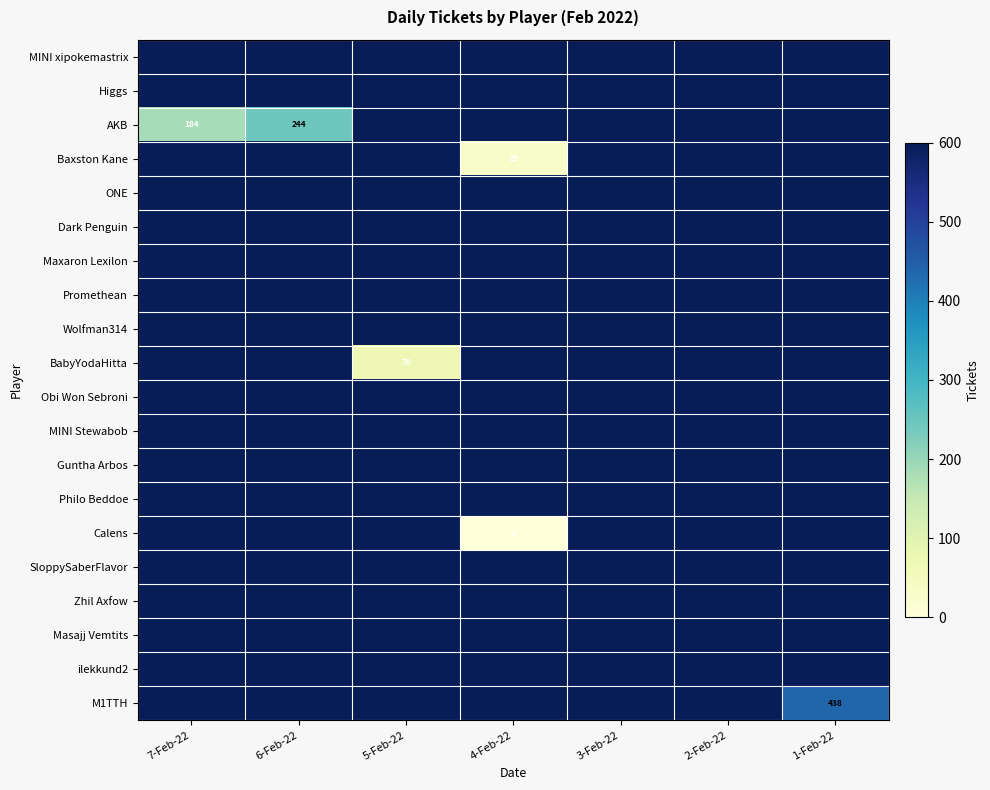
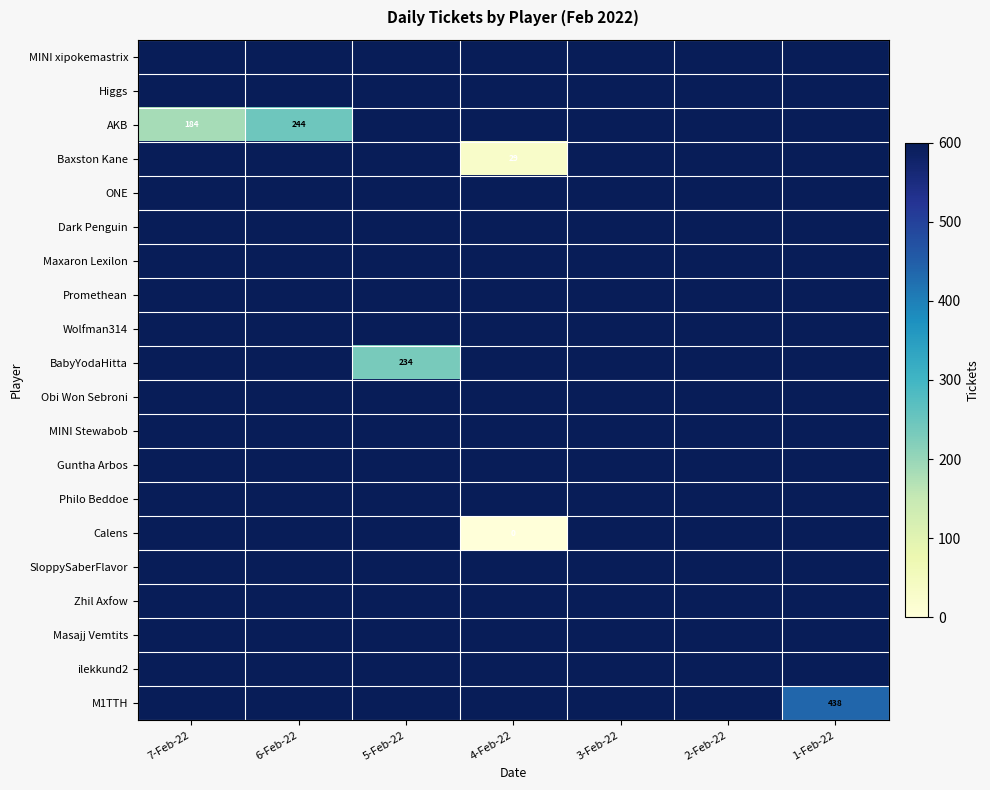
  {
    "AKB": {
      "7-Feb-22": 184,
      "6-Feb-22": 244
    },
    "Baxston Kane": {
      "4-Feb-22": 29
    },
    "BabyYodaHitta": {
-     "5-Feb-22": 70
+     "5-Feb-22": 234
    },
    "M1TTH": {
      "1-Feb-22": 438
    }
  }
